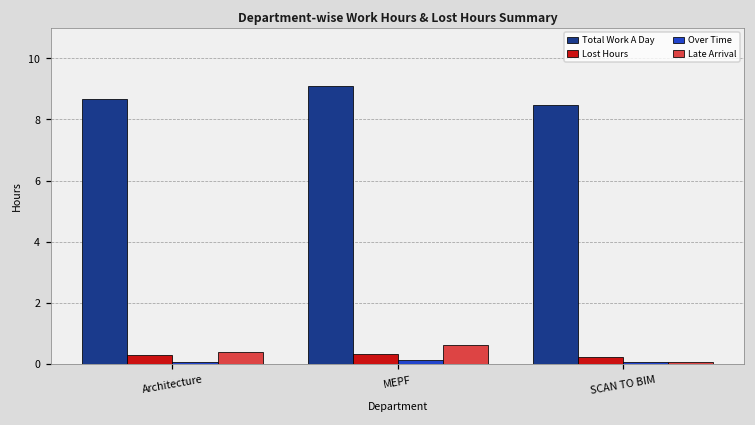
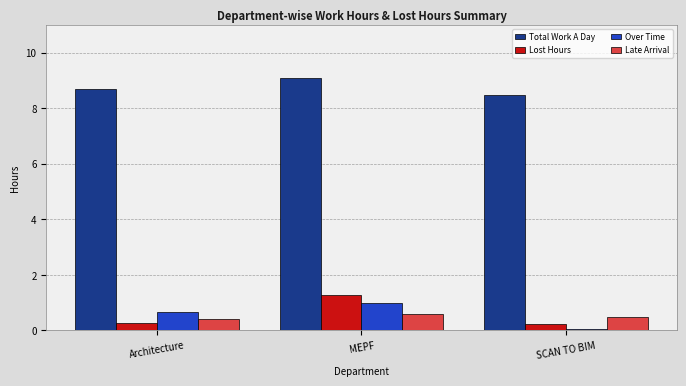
  {
    "Total Work A Day": {
      "Architecture": 8.7,
      "MEPF": 9.1,
      "SCAN TO BIM": 8.5
    },
    "Lost Hours": {
      "Architecture": 0.3,
-     "MEPF": 0.3,
+     "MEPF": 1.3,
      "SCAN TO BIM": 0.2
    },
    "Over Time": {
-     "Architecture": 0.1,
-     "MEPF": 0.1
+     "Architecture": 0.7,
+     "MEPF": 1.0
    },
    "Late Arrival": {
      "Architecture": 0.4,
      "MEPF": 0.6,
-     "SCAN TO BIM": 0.1
+     "SCAN TO BIM": 0.5
    }
  }
